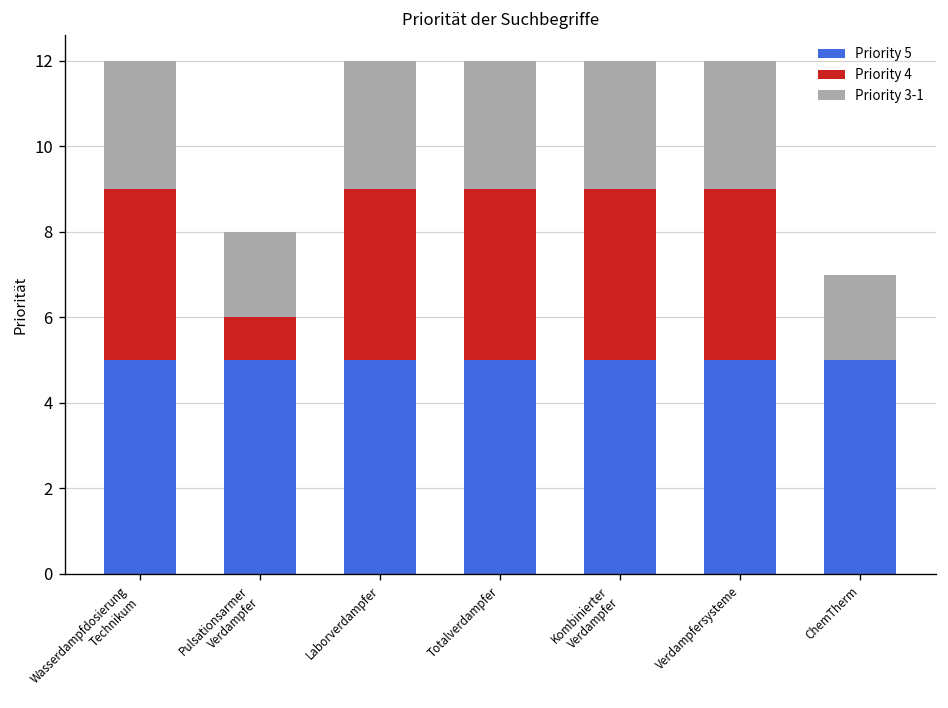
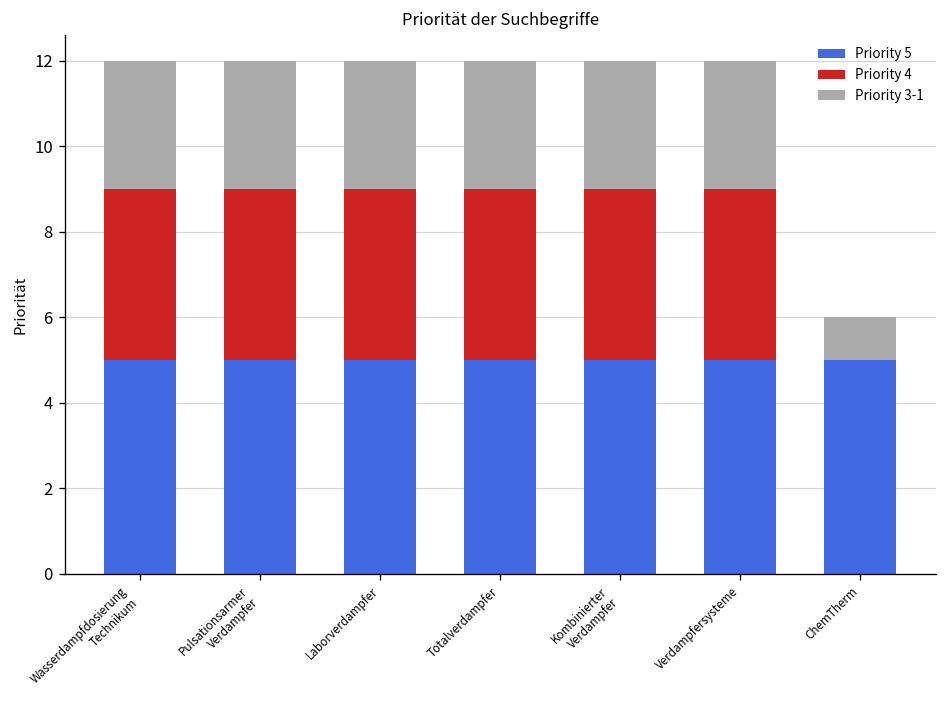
  {
    "Priority 5": {
      "Wasserdampfdosierung Technikum": 5,
      "Pulsationsarmer Verdampfer": 5,
      "Laborverdampfer": 5,
      "Totalverdampfer": 5,
      "Kombinierter Verdampfer": 5,
      "Verdampfersysteme": 5,
      "ChemTherm": 5
    },
    "Priority 4": {
      "Wasserdampfdosierung Technikum": 4,
-     "Pulsationsarmer Verdampfer": 1,
+     "Pulsationsarmer Verdampfer": 4,
      "Laborverdampfer": 4,
      "Totalverdampfer": 4,
      "Kombinierter Verdampfer": 4,
      "Verdampfersysteme": 4,
      "ChemTherm": 0
    },
    "Priority 3-1": {
      "Wasserdampfdosierung Technikum": 3,
-     "Pulsationsarmer Verdampfer": 2,
+     "Pulsationsarmer Verdampfer": 3,
      "Laborverdampfer": 3,
      "Totalverdampfer": 3,
      "Kombinierter Verdampfer": 3,
      "Verdampfersysteme": 3,
-     "ChemTherm": 2
+     "ChemTherm": 1
    }
  }
